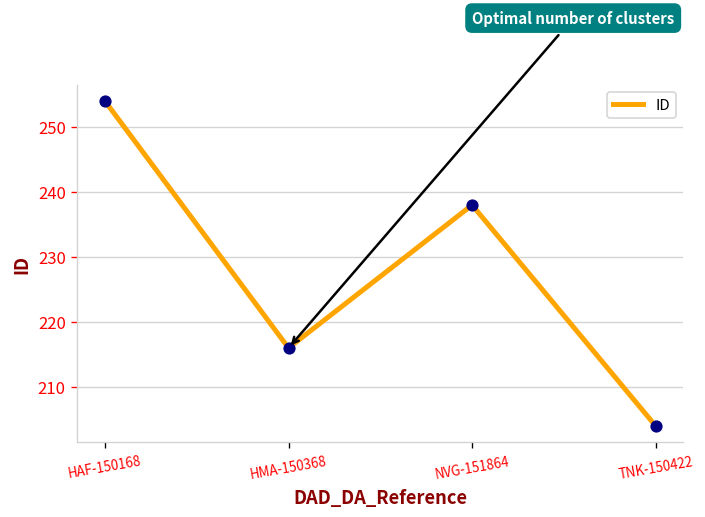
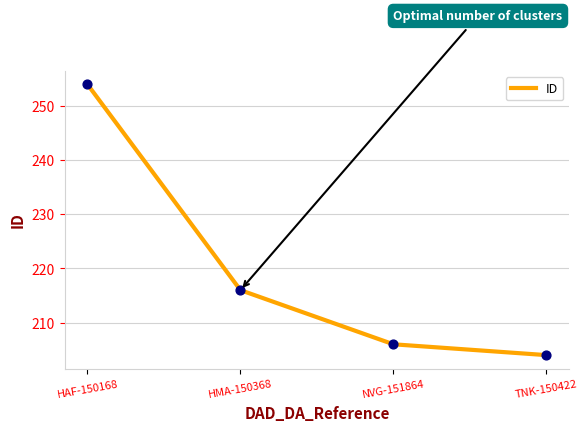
  {
    "HAF-150168": 254,
    "HMA-150368": 216,
-   "NVG-151864": 238,
+   "NVG-151864": 206,
    "TNK-150422": 204
  }
